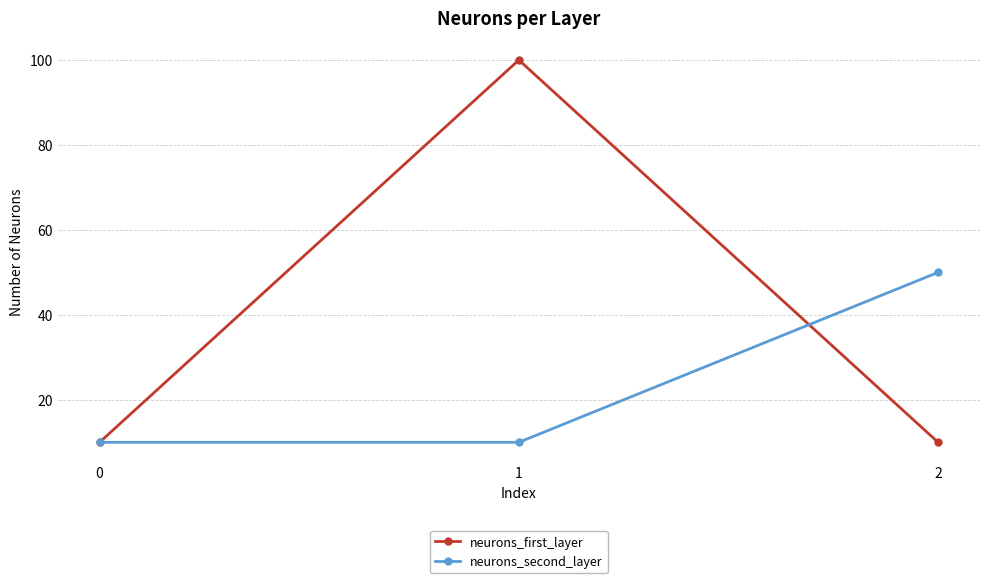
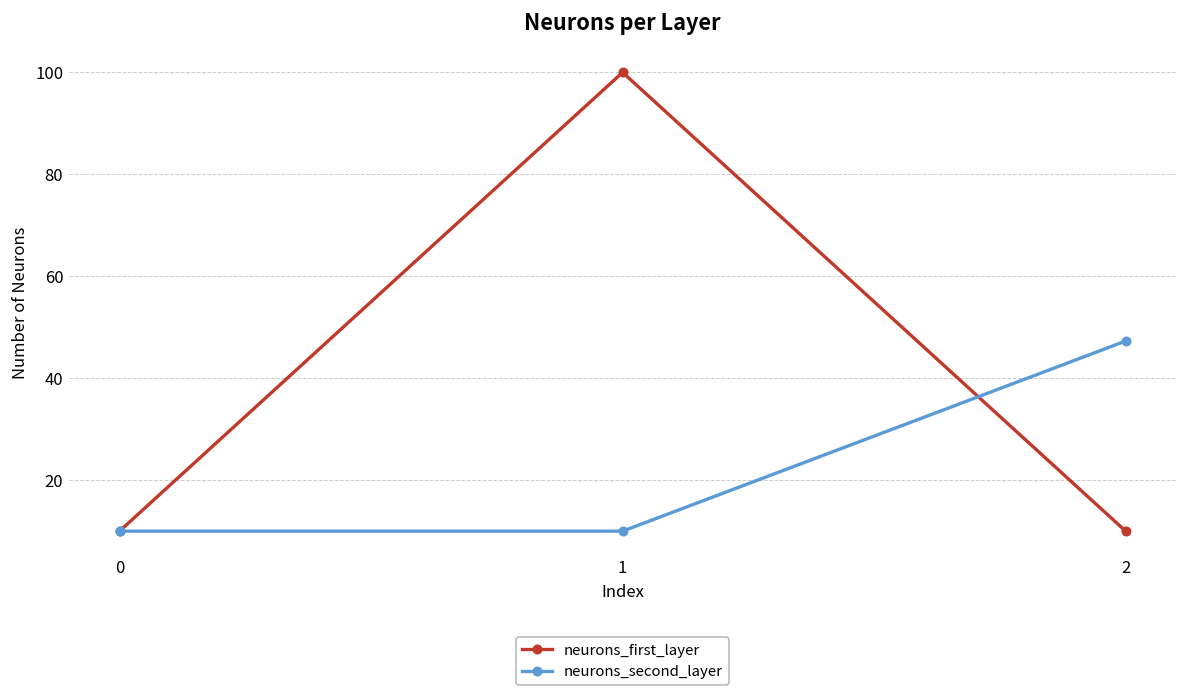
  {
    "neurons_first_layer": {
      "1": 100,
      "2": 10
    },
    "neurons_second_layer": {
      "1": 10,
-     "2": 50
+     "2": 47
    }
  }
